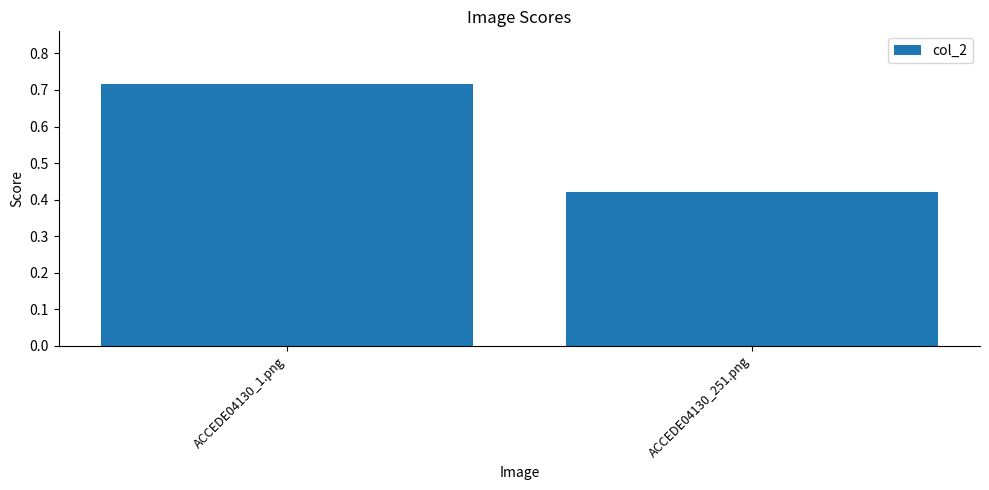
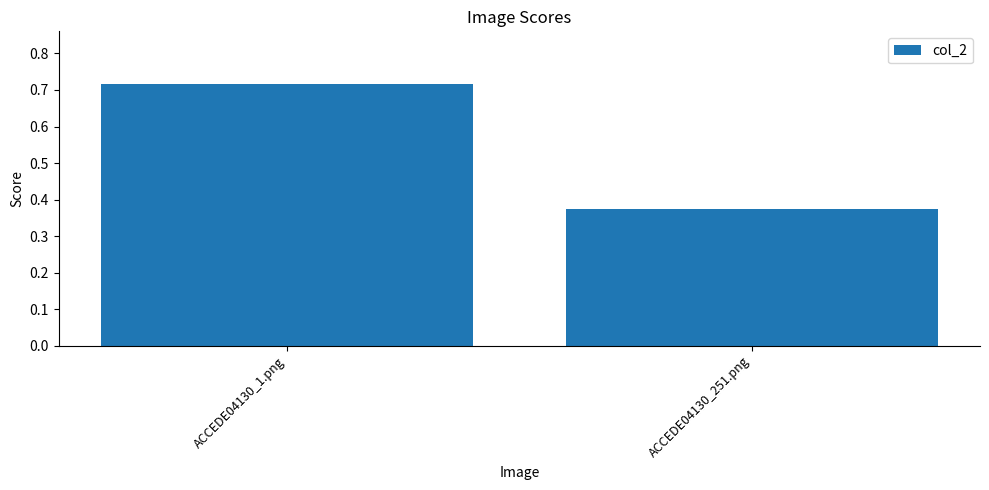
  {
    "ACCEDE04130_1.png": 0.72,
-   "ACCEDE04130_251.png": 0.42
+   "ACCEDE04130_251.png": 0.38
  }
